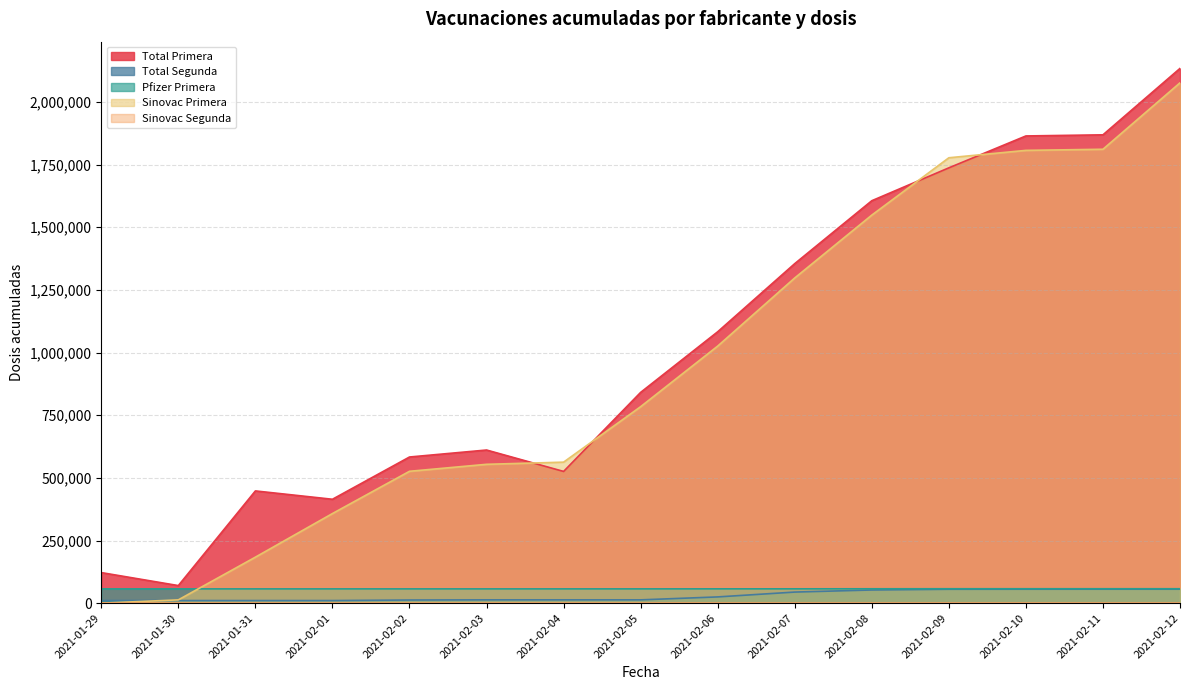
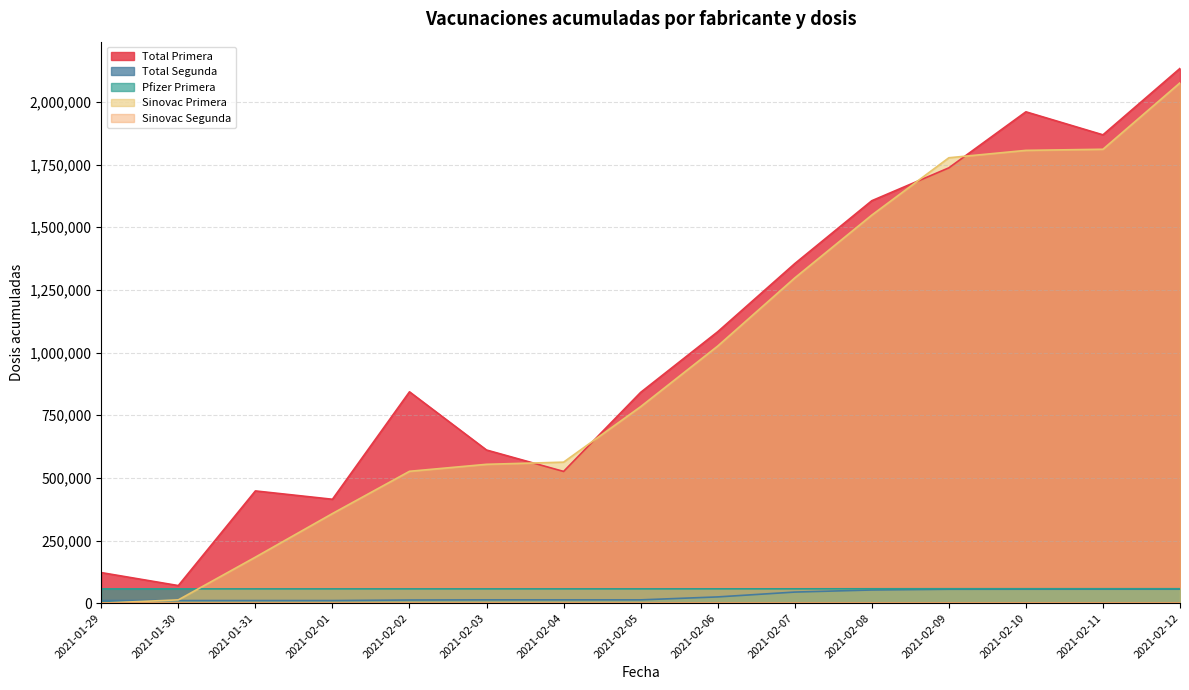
  {
    "Total Primera": {
      "2021-01-29": "120,000",
      "2021-01-30": "70,000",
      "2021-01-31": "450,000",
      "2021-02-01": "410,000",
-     "2021-02-02": "580,000",
+     "2021-02-02": "840,000",
      "2021-02-03": "610,000",
      "2021-02-04": "530,000",
      "2021-02-05": "840,000",
      "2021-02-06": "1,080,000",
      "2021-02-07": "1,350,000",
      "2021-02-08": "1,610,000",
      "2021-02-09": "1,740,000",
-     "2021-02-10": "1,860,000",
+     "2021-02-10": "1,960,000",
      "2021-02-11": "1,870,000",
      "2021-02-12": "2,130,000"
    }
  }
